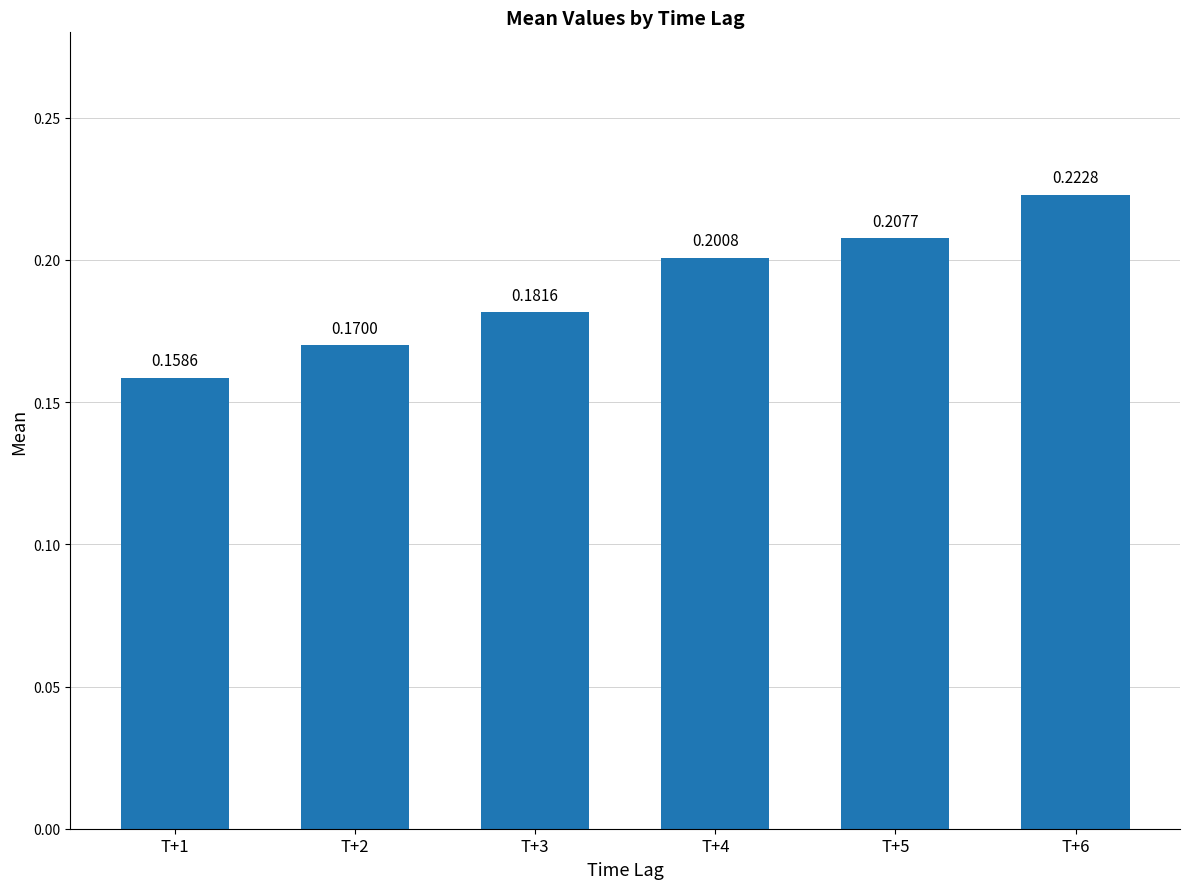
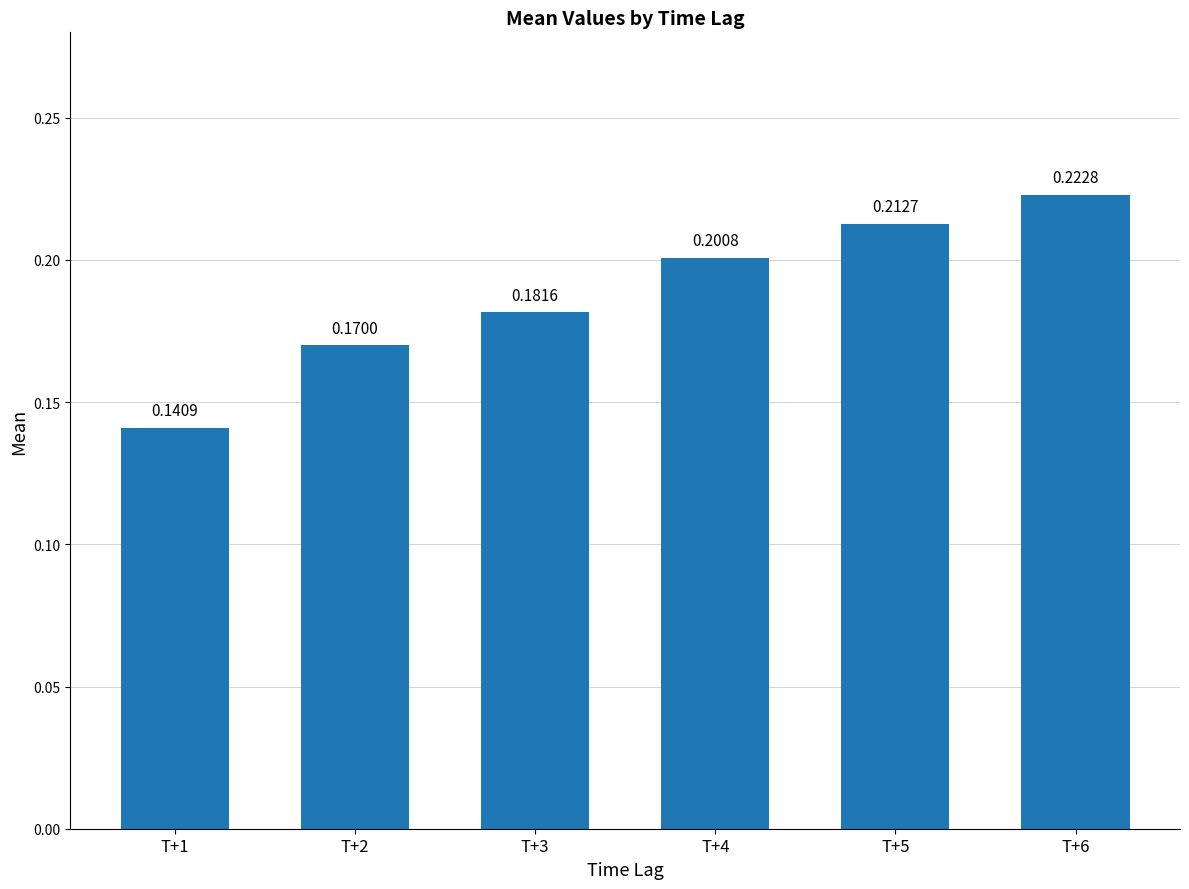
  {
-   "T+1": 0.1586,
+   "T+1": 0.1409,
    "T+2": 0.1700,
    "T+3": 0.1816,
    "T+4": 0.2008,
-   "T+5": 0.2077,
+   "T+5": 0.2127,
    "T+6": 0.2228
  }
